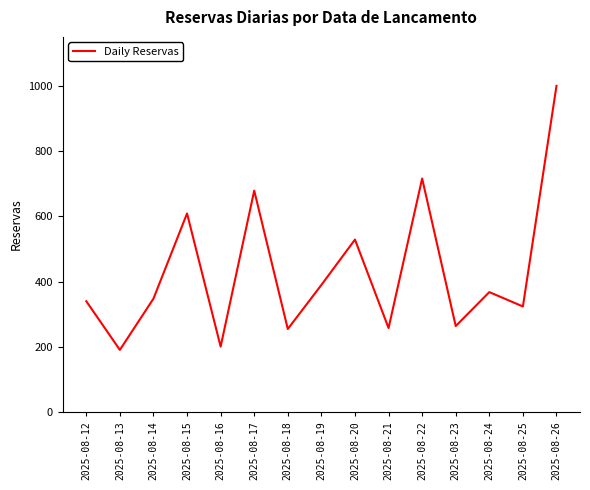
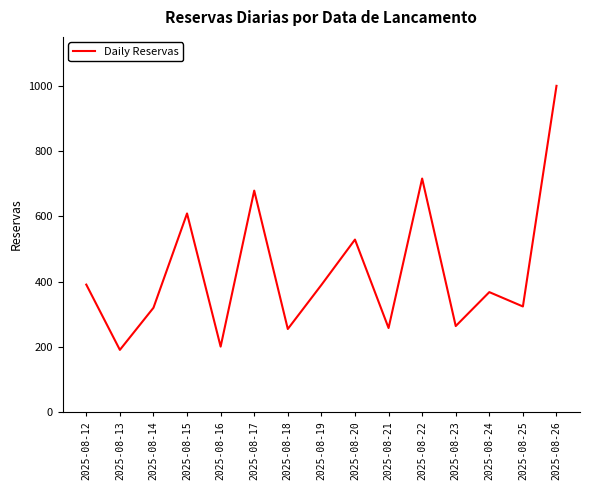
  {
-   "2025-08-12": 340,
+   "2025-08-12": 390,
    "2025-08-13": 190,
-   "2025-08-14": 350,
+   "2025-08-14": 320,
    "2025-08-15": 610,
    "2025-08-16": 200,
    "2025-08-17": 680,
    "2025-08-18": 260,
    "2025-08-19": 390,
    "2025-08-20": 530,
    "2025-08-21": 260,
    "2025-08-22": 720,
    "2025-08-23": 260,
    "2025-08-24": 370,
    "2025-08-25": 320,
    "2025-08-26": 1000
  }
